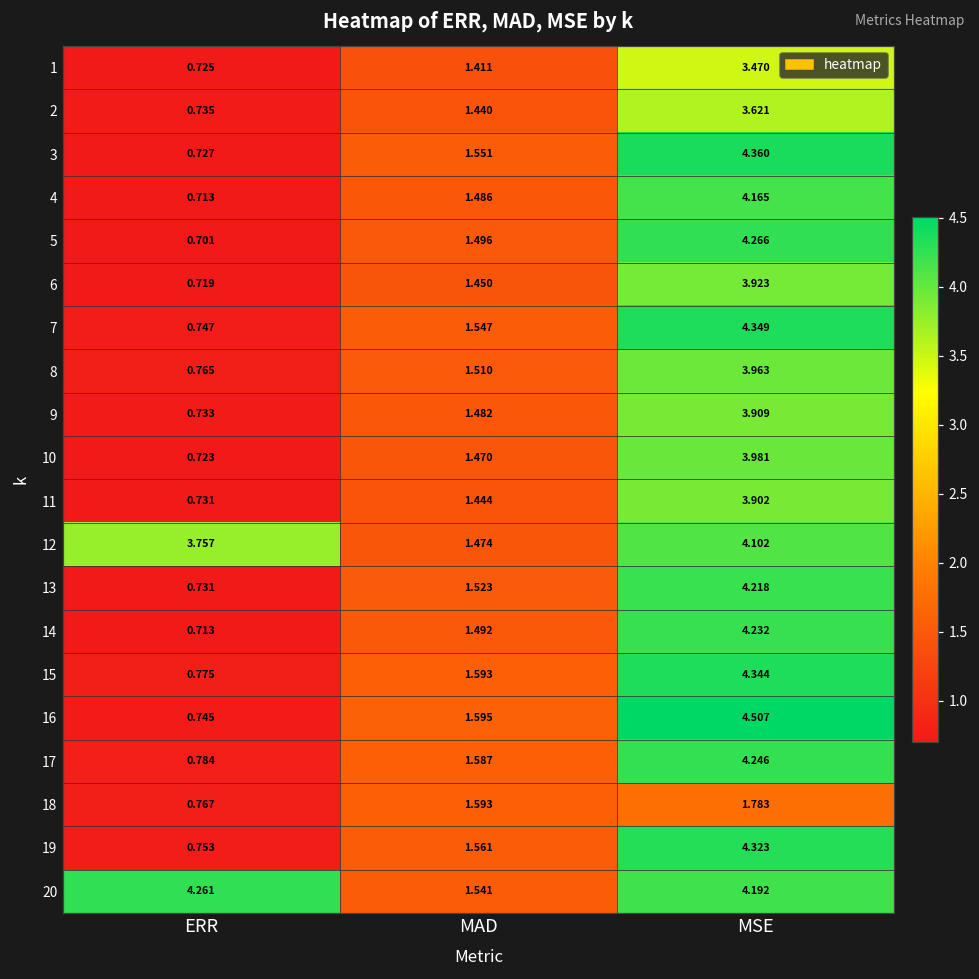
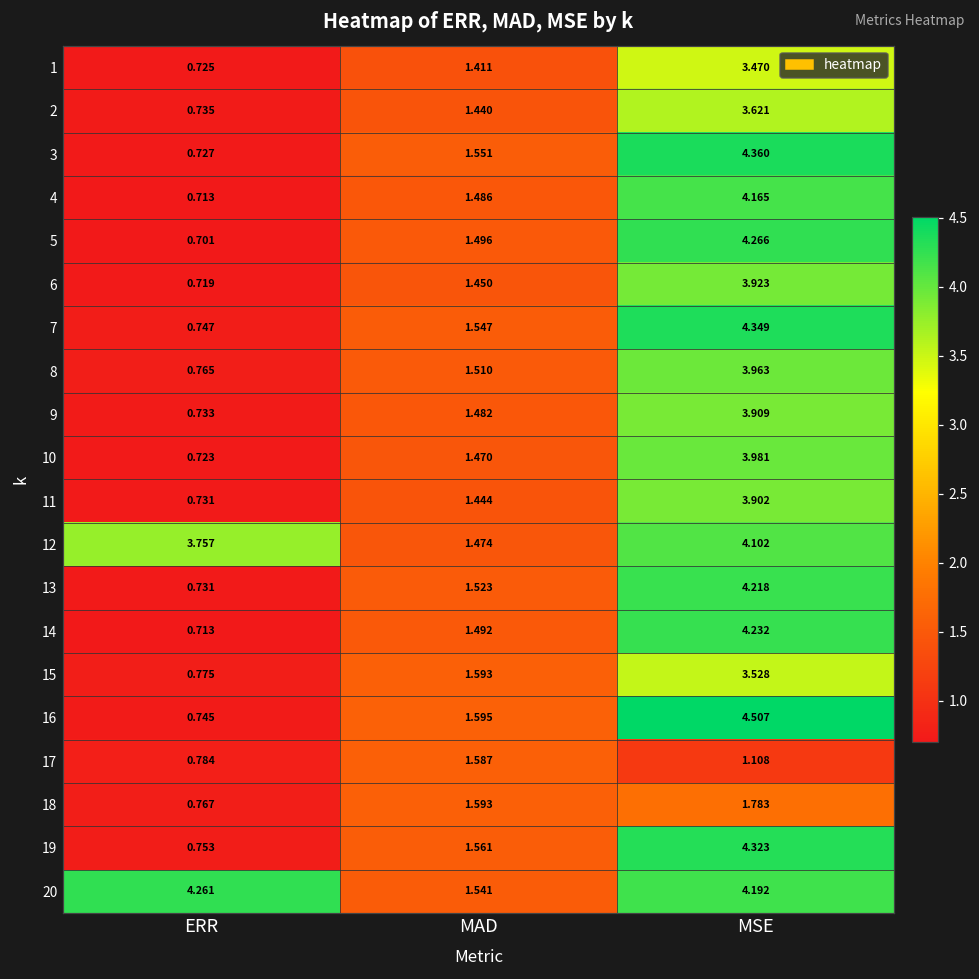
  {
    "1": {
      "ERR": 0.725,
      "MAD": 1.411,
      "MSE": 3.470
    },
    "2": {
      "ERR": 0.735,
      "MAD": 1.440,
      "MSE": 3.621
    },
    "3": {
      "ERR": 0.727,
      "MAD": 1.551,
      "MSE": 4.360
    },
    "4": {
      "ERR": 0.713,
      "MAD": 1.486,
      "MSE": 4.165
    },
    "5": {
      "ERR": 0.701,
      "MAD": 1.496,
      "MSE": 4.266
    },
    "6": {
      "ERR": 0.719,
      "MAD": 1.450,
      "MSE": 3.923
    },
    "7": {
      "ERR": 0.747,
      "MAD": 1.547,
      "MSE": 4.349
    },
    "8": {
      "ERR": 0.765,
      "MAD": 1.510,
      "MSE": 3.963
    },
    "9": {
      "ERR": 0.733,
      "MAD": 1.482,
      "MSE": 3.909
    },
    "10": {
      "ERR": 0.723,
      "MAD": 1.470,
      "MSE": 3.981
    },
    "11": {
      "ERR": 0.731,
      "MAD": 1.444,
      "MSE": 3.902
    },
    "12": {
      "ERR": 3.757,
      "MAD": 1.474,
      "MSE": 4.102
    },
    "13": {
      "ERR": 0.731,
      "MAD": 1.523,
      "MSE": 4.218
    },
    "14": {
      "ERR": 0.713,
      "MAD": 1.492,
      "MSE": 4.232
    },
    "15": {
      "ERR": 0.775,
      "MAD": 1.593,
-     "MSE": 4.344
+     "MSE": 3.528
    },
    "16": {
      "ERR": 0.745,
      "MAD": 1.595,
      "MSE": 4.507
    },
    "17": {
      "ERR": 0.784,
      "MAD": 1.587,
-     "MSE": 4.246
+     "MSE": 1.108
    },
    "18": {
      "ERR": 0.767,
      "MAD": 1.593,
      "MSE": 1.783
    },
    "19": {
      "ERR": 0.753,
      "MAD": 1.561,
      "MSE": 4.323
    },
    "20": {
      "ERR": 4.261,
      "MAD": 1.541,
      "MSE": 4.192
    }
  }
